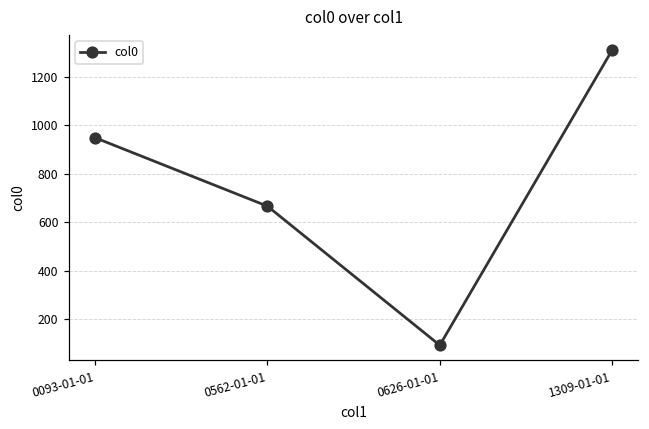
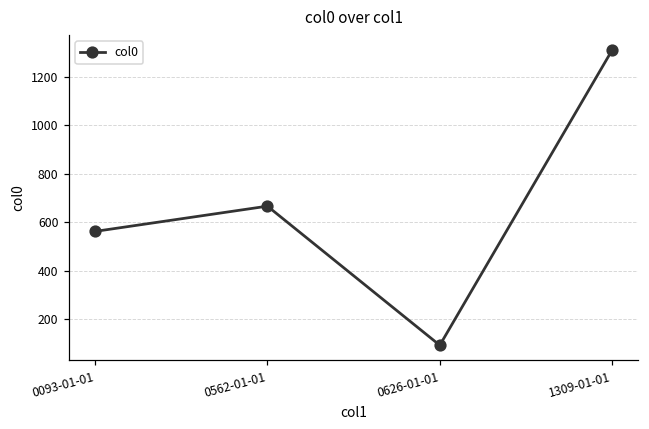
  {
-   "0093-01-01": 950,
+   "0093-01-01": 560,
    "0562-01-01": 670,
    "0626-01-01": 90,
    "1309-01-01": 1310
  }
